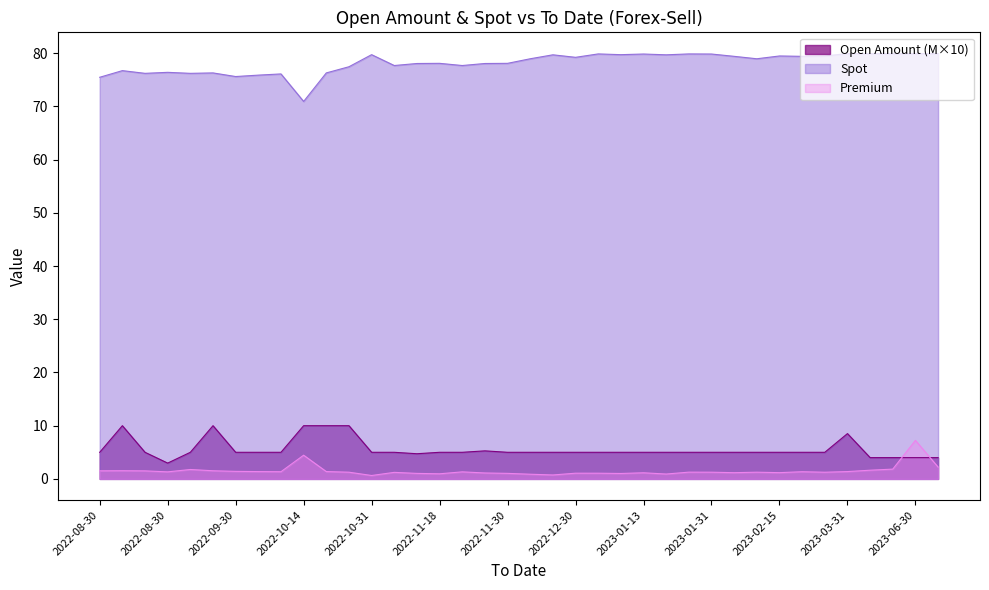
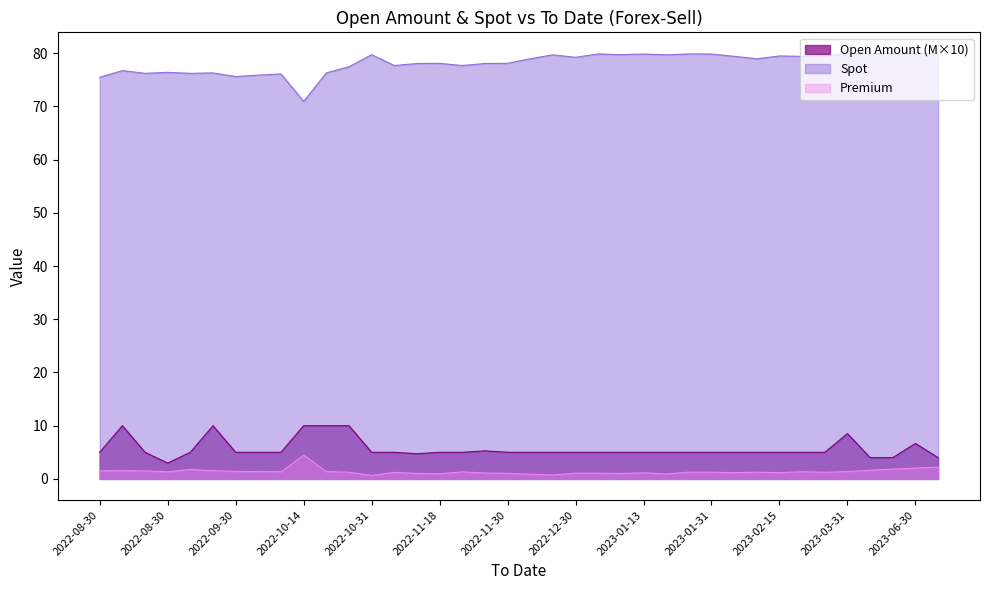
  {
    "Open Amount (M×10)": {
      "2022-10-14": 10,
      "2023-03-31": 9,
-     "2023-06-30": 4
+     "2023-06-30": 7
    },
    "Spot": {
      "2022-10-14": 71
    },
    "Premium": {
      "2022-10-14": 4,
      "2023-03-31": 1,
-     "2023-06-30": 7
+     "2023-06-30": 2
    }
  }
